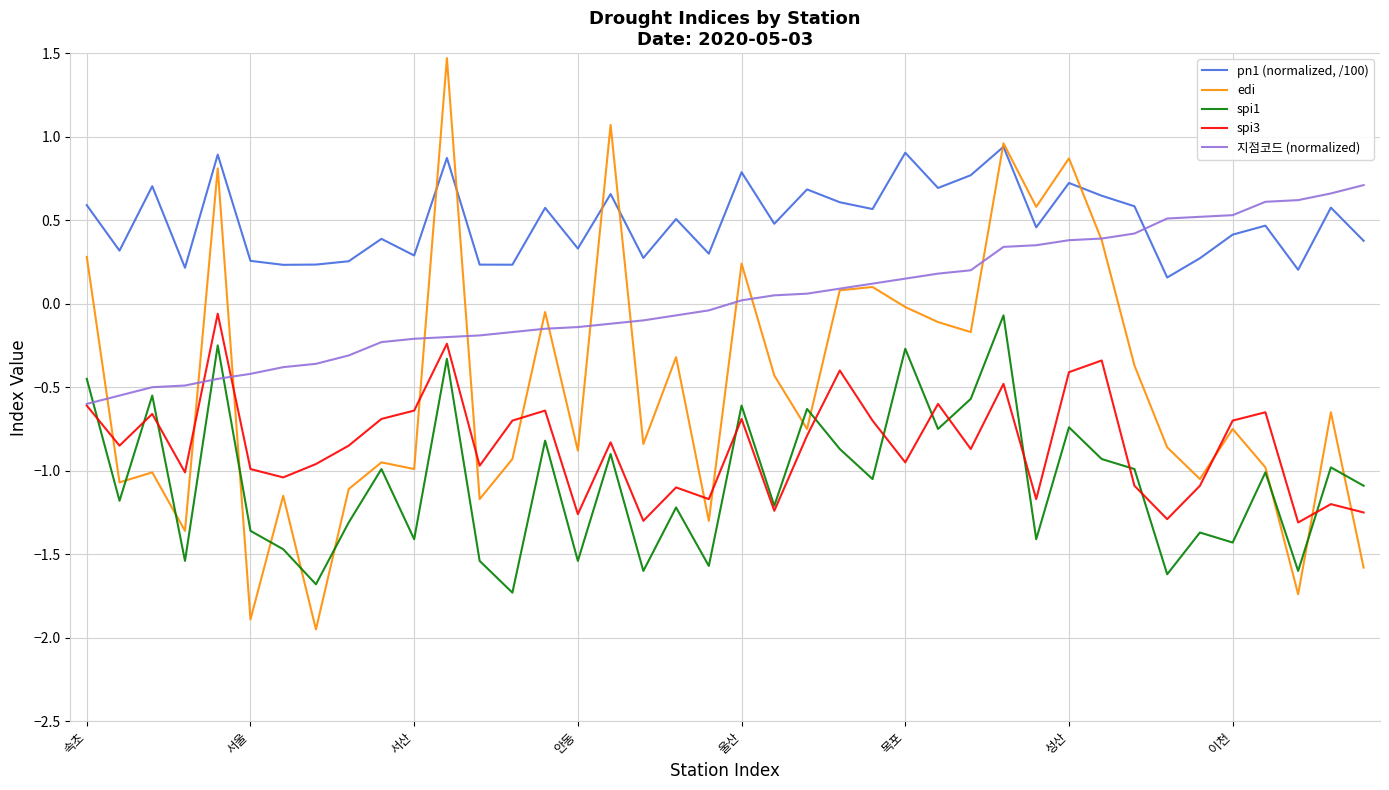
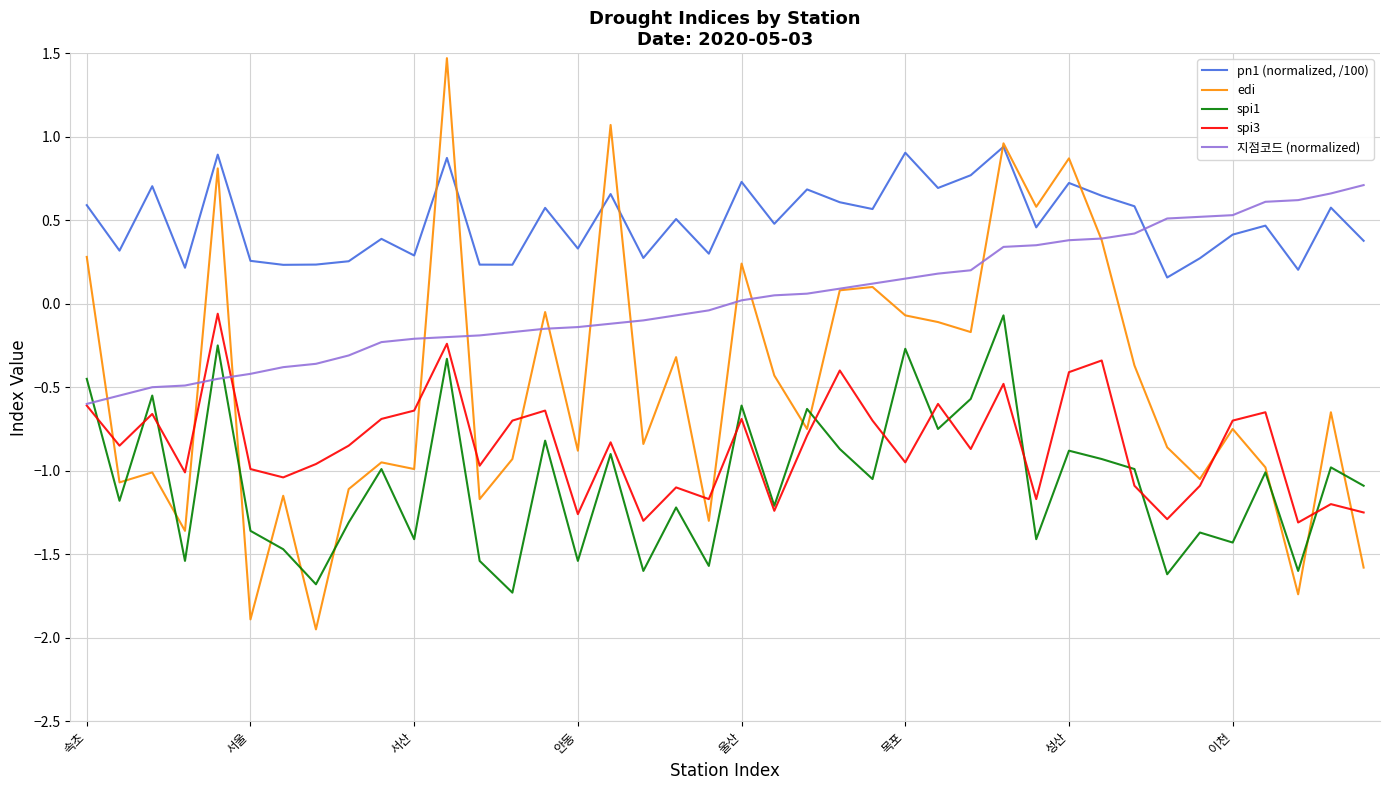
  {
    "pn1 (normalized, /100)": {
      "속초": 0.59,
      "서울": 0.26,
      "서산": 0.29,
      "안동": 0.33,
-     "울산": 0.79,
+     "울산": 0.73,
      "목포": 0.90,
      "성산": 0.72,
      "이천": 0.41
    },
    "edi": {
      "속초": 0.28,
      "서울": -1.89,
      "서산": -0.99,
      "안동": -0.88,
      "울산": 0.24,
-     "목포": -0.02,
+     "목포": -0.07,
      "성산": 0.87,
      "이천": -0.75
    },
    "spi1": {
      "속초": -0.45,
      "서울": -1.36,
      "서산": -1.41,
      "안동": -1.54,
      "울산": -0.61,
      "목포": -0.27,
-     "성산": -0.74,
+     "성산": -0.88,
      "이천": -1.43
    },
    "spi3": {
      "서울": -0.99,
      "서산": -0.64,
      "안동": -1.26,
      "울산": -0.69,
      "목포": -0.95,
      "성산": -0.41,
      "이천": -0.70
    },
    "지점코드 (normalized)": {
      "서울": -0.42,
      "서산": -0.21,
      "안동": -0.14,
      "울산": 0.02,
      "목포": 0.15,
      "성산": 0.38,
      "이천": 0.53
    }
  }
